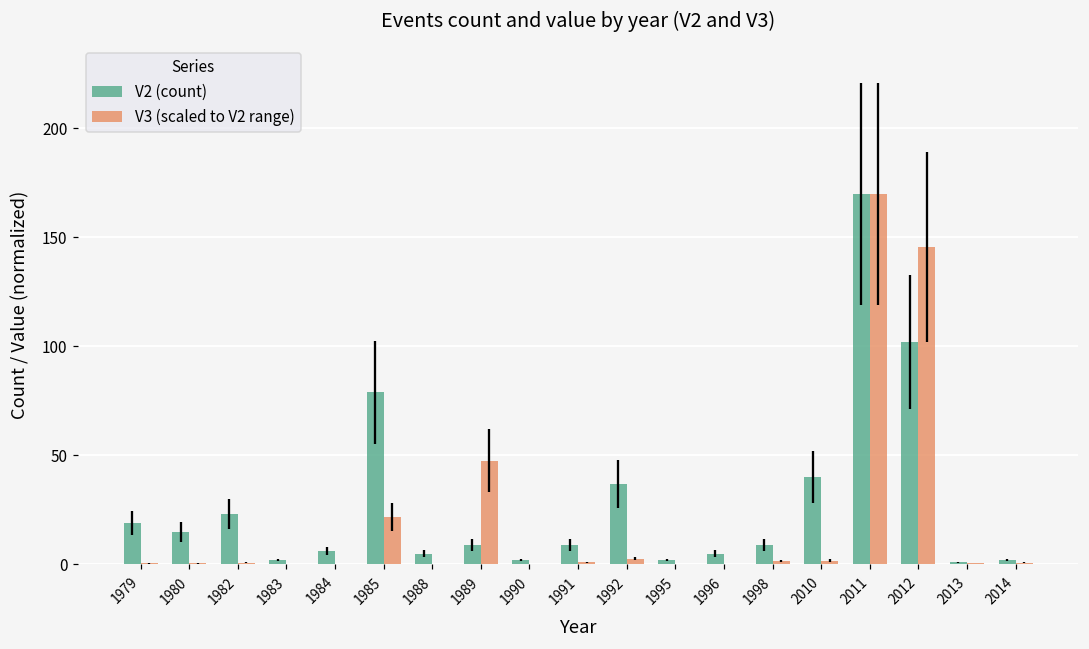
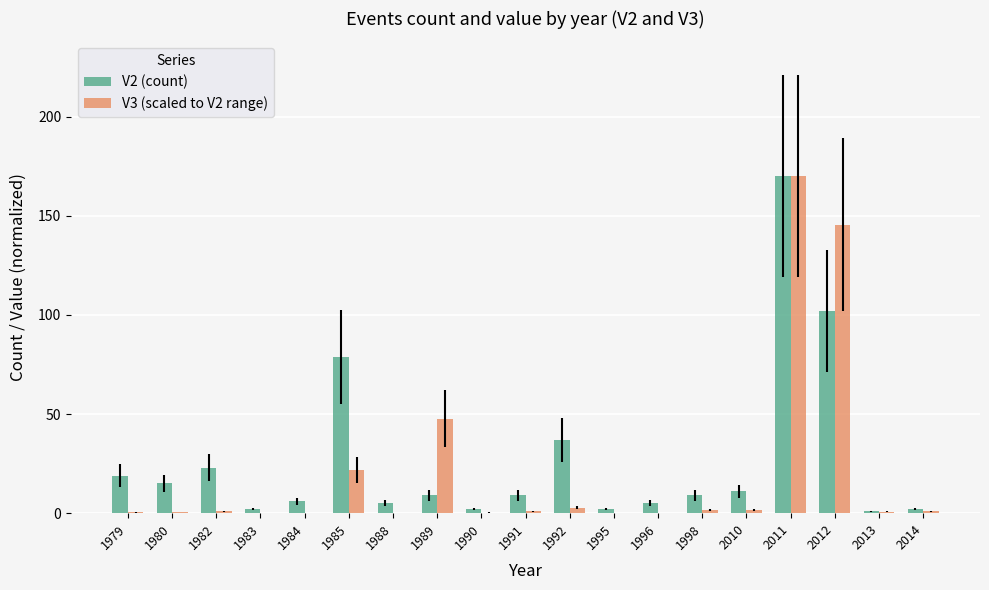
  {
    "V2 (count)": {
      "1979": 19,
      "1980": 15,
      "1982": 23,
      "1983": 2,
      "1984": 6,
      "1985": 79,
      "1988": 5,
      "1989": 9,
      "1990": 2,
      "1991": 9,
      "1992": 37,
      "1995": 2,
      "1996": 5,
      "1998": 9,
-     "2010": 40,
+     "2010": 11,
      "2011": 170,
      "2012": 102,
      "2014": 2
    },
    "V3 (scaled to V2 range)": {
      "1985": 22,
      "1989": 48,
      "1992": 3,
      "1998": 2,
      "2010": 2,
      "2011": 170,
      "2012": 145
    }
  }
